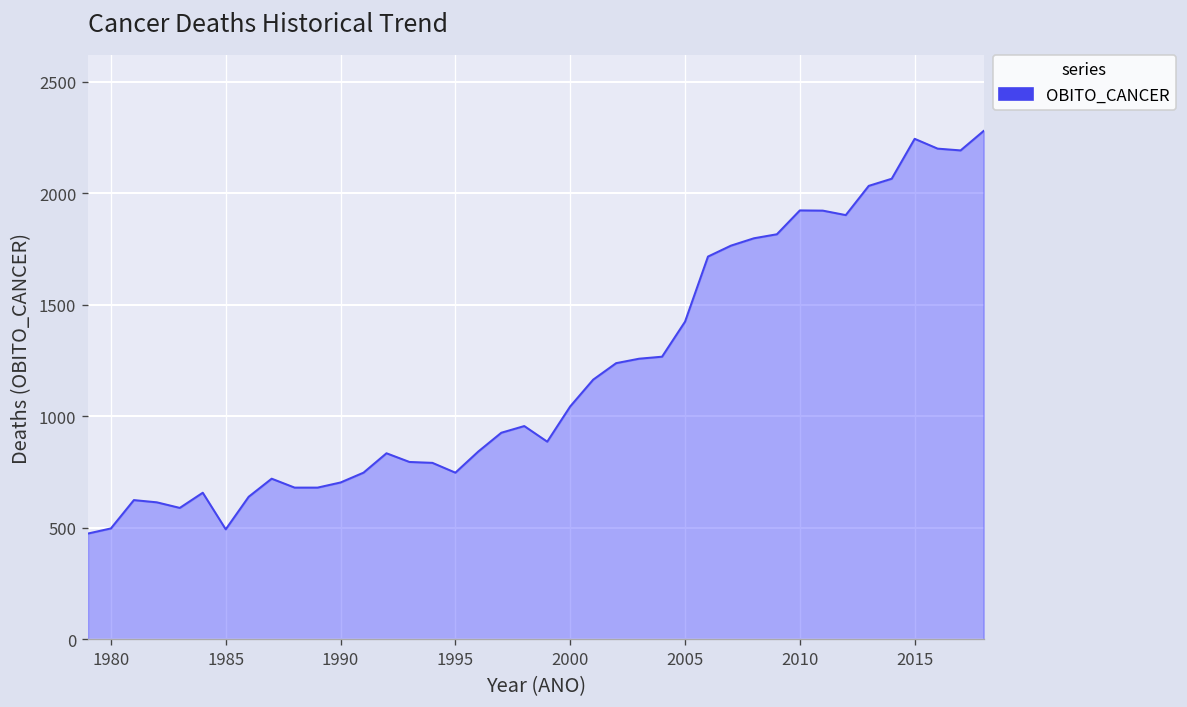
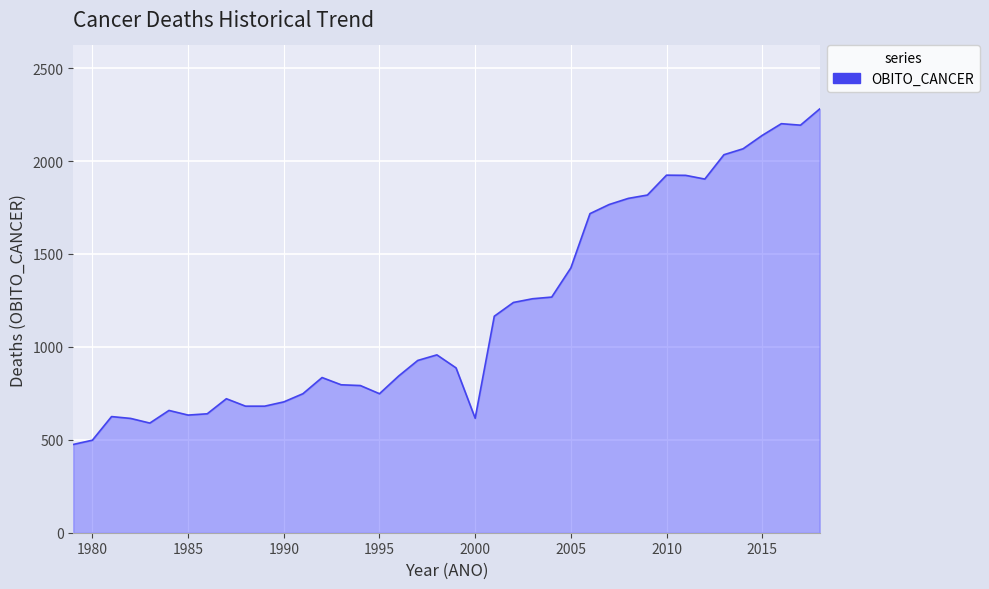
  {
    "1980": 500,
-   "1985": 490,
+   "1985": 630,
    "1990": 700,
    "1995": 750,
-   "2000": 1050,
+   "2000": 620,
    "2005": 1430,
    "2010": 1920,
-   "2015": 2250
+   "2015": 2140
  }
